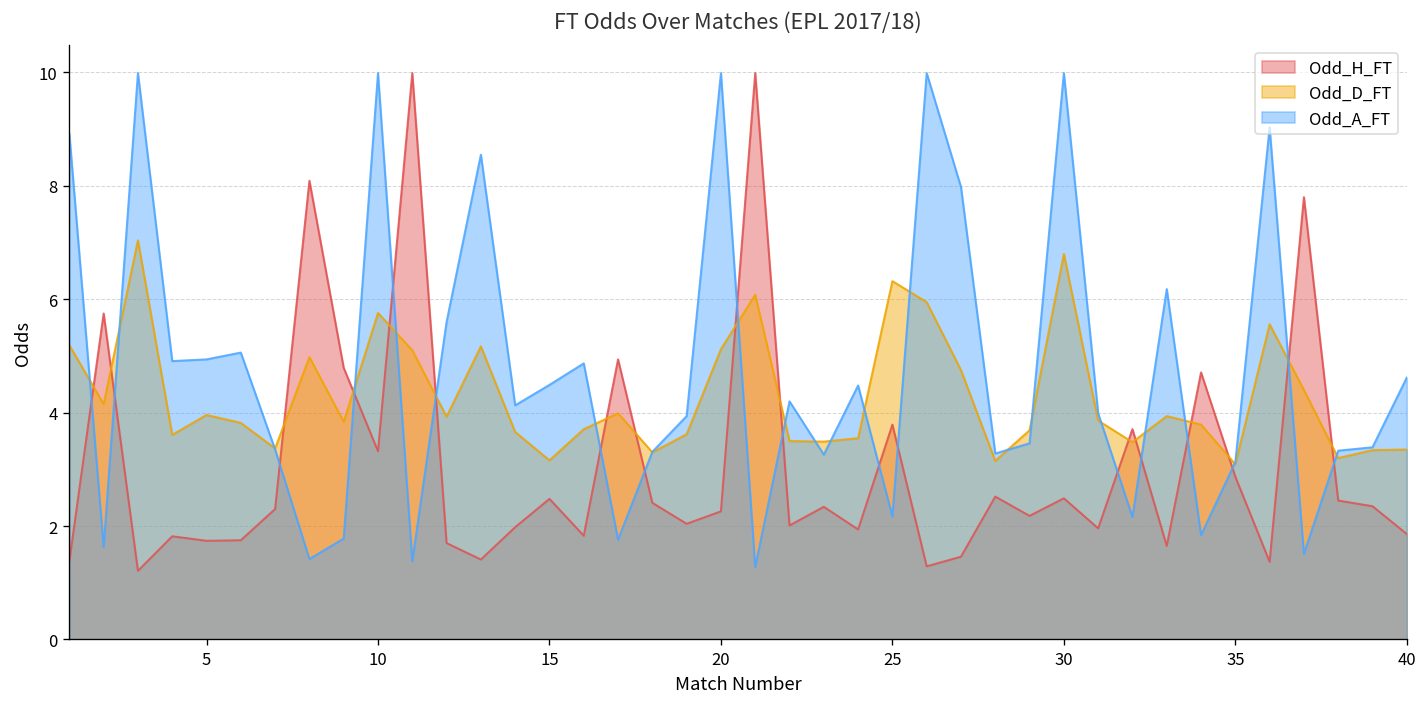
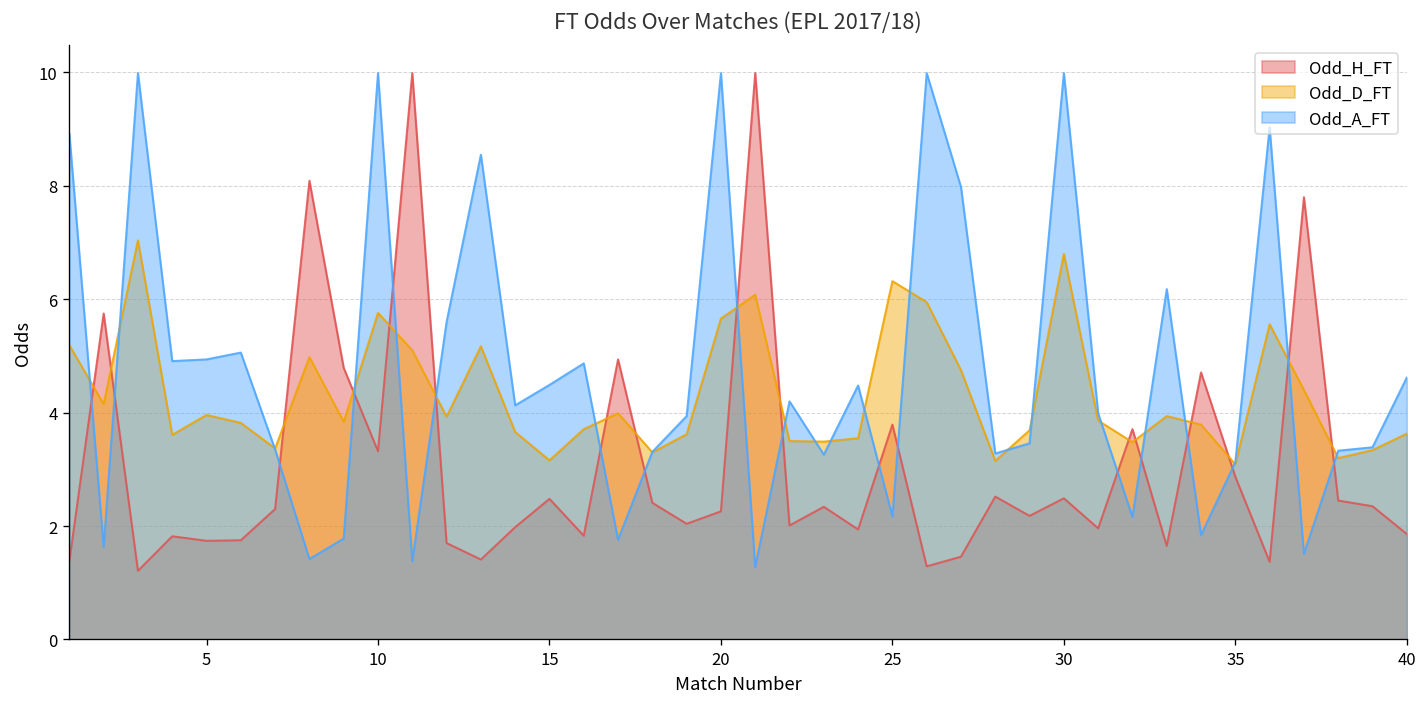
  {
    "Odd_H_FT": {
      "5": 1.7,
      "10": 3.3,
      "15": 2.5,
      "20": 2.3,
      "25": 3.8,
      "30": 2.5,
      "35": 2.9,
      "40": 1.9
    },
    "Odd_D_FT": {
      "5": 4.0,
      "10": 5.8,
      "15": 3.2,
-     "20": 5.1,
+     "20": 5.7,
      "25": 6.3,
      "30": 6.8,
-     "40": 3.4
+     "40": 3.6
    },
    "Odd_A_FT": {
      "5": 4.9,
      "10": 10.0,
      "15": 4.5,
      "20": 10.0,
      "25": 2.2,
      "30": 10.0,
      "40": 4.6
    }
  }
